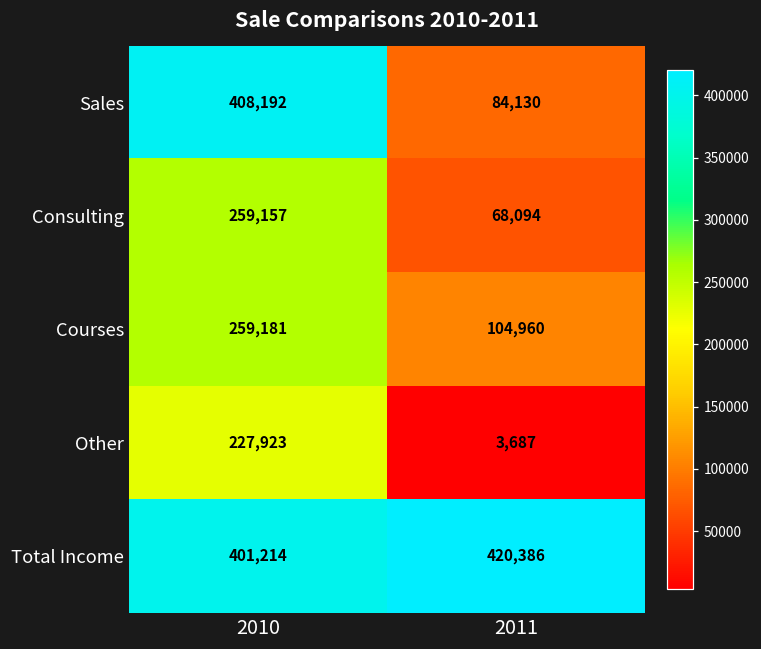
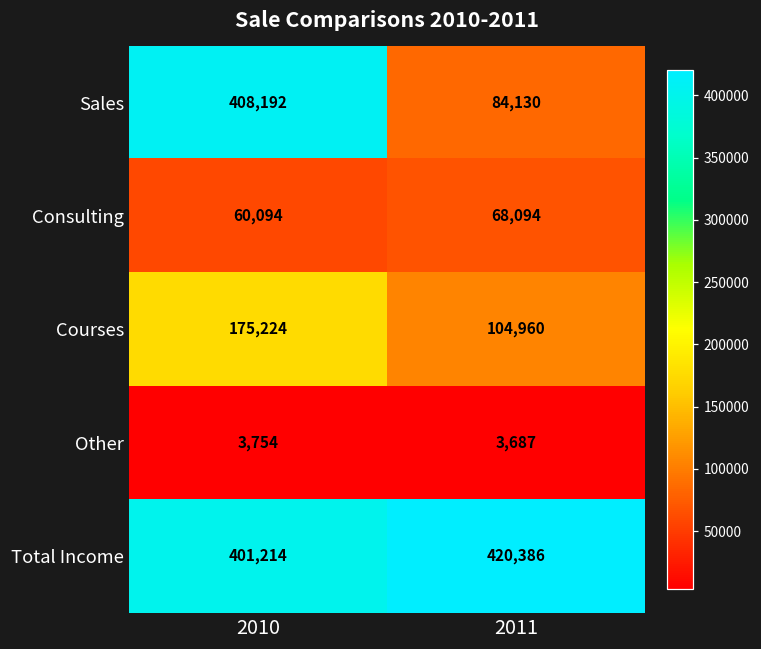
  {
    "Sales": {
      "2010": "408,192",
      "2011": "84,130"
    },
    "Consulting": {
-     "2010": "259,157",
+     "2010": "60,094",
      "2011": "68,094"
    },
    "Courses": {
-     "2010": "259,181",
+     "2010": "175,224",
      "2011": "104,960"
    },
    "Other": {
-     "2010": "227,923",
+     "2010": "3,754",
      "2011": "3,687"
    },
    "Total Income": {
      "2010": "401,214",
      "2011": "420,386"
    }
  }
